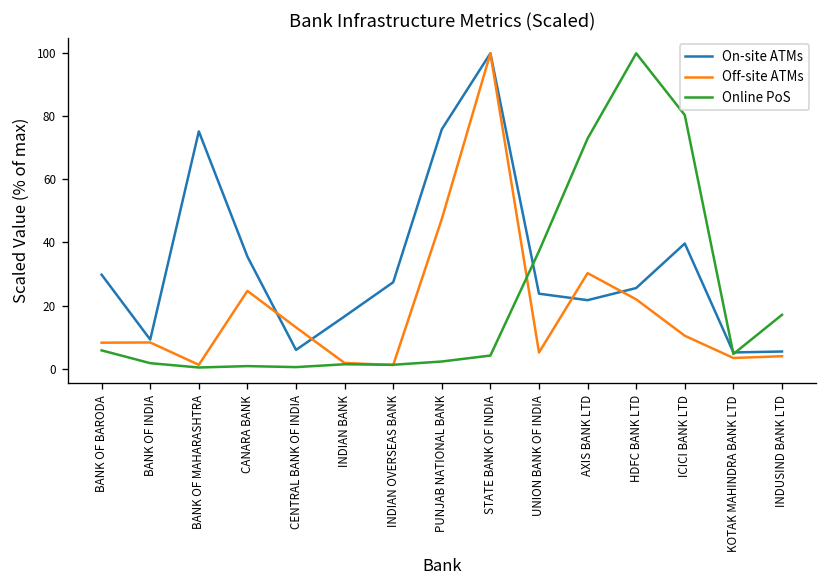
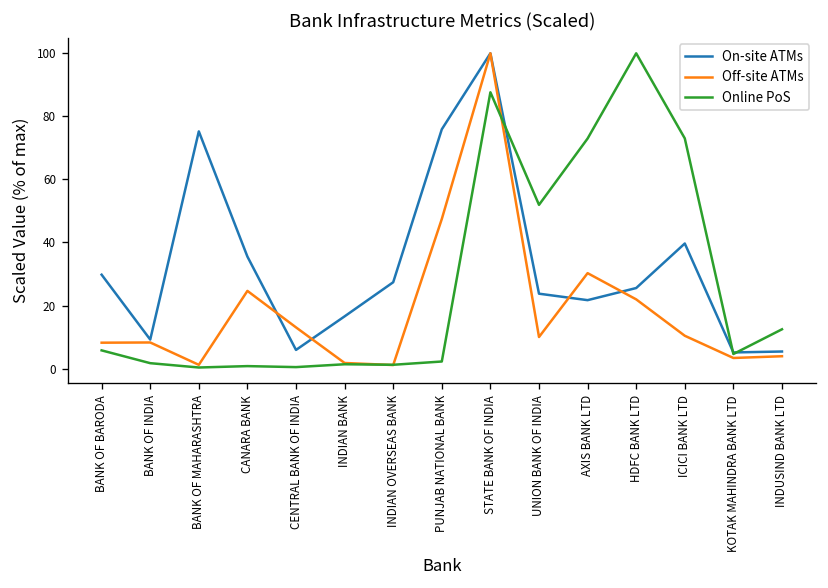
  {
    "On-site ATMs": {
      "BANK OF BARODA": 30,
      "BANK OF MAHARASHTRA": 75,
      "CANARA BANK": 36,
      "CENTRAL BANK OF INDIA": 6,
      "INDIAN BANK": 17,
      "INDIAN OVERSEAS BANK": 27,
      "PUNJAB NATIONAL BANK": 76,
      "UNION BANK OF INDIA": 24,
      "AXIS BANK LTD": 22,
      "HDFC BANK LTD": 26,
      "ICICI BANK LTD": 40,
      "INDUSIND BANK LTD": 5
    },
    "Off-site ATMs": {
      "BANK OF BARODA": 8,
      "CANARA BANK": 25,
      "CENTRAL BANK OF INDIA": 13,
      "PUNJAB NATIONAL BANK": 47,
-     "UNION BANK OF INDIA": 5,
+     "UNION BANK OF INDIA": 10,
      "AXIS BANK LTD": 30,
      "HDFC BANK LTD": 22,
      "ICICI BANK LTD": 10,
      "KOTAK MAHINDRA BANK LTD": 3,
      "INDUSIND BANK LTD": 4
    },
    "Online PoS": {
      "BANK OF BARODA": 6,
      "BANK OF INDIA": 2,
      "CANARA BANK": 1,
      "CENTRAL BANK OF INDIA": 0,
      "PUNJAB NATIONAL BANK": 2,
-     "STATE BANK OF INDIA": 4,
-     "UNION BANK OF INDIA": 37,
+     "STATE BANK OF INDIA": 88,
+     "UNION BANK OF INDIA": 52,
      "AXIS BANK LTD": 73,
      "HDFC BANK LTD": 100,
-     "ICICI BANK LTD": 80,
-     "INDUSIND BANK LTD": 17
+     "ICICI BANK LTD": 73,
+     "INDUSIND BANK LTD": 12
    }
  }
